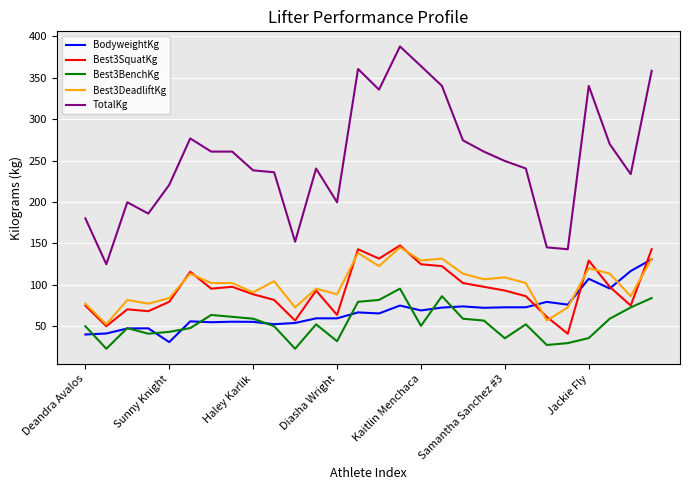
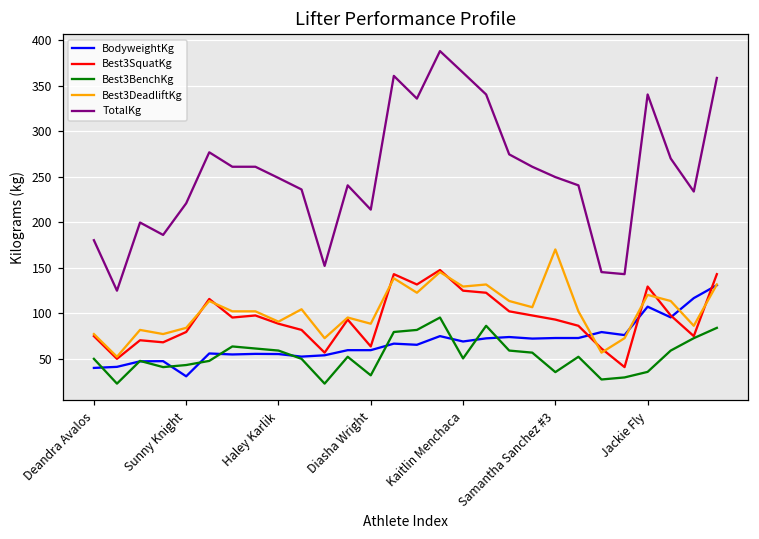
  {
    "BodyweightKg": {
      "Deandra Avalos": 40,
      "Sunny Knight": 30,
      "Haley Karlik": 60,
      "Diasha Wright": 60,
      "Kaitlin Menchaca": 70,
      "Samantha Sanchez #3": 70,
      "Jackie Fly": 110
    },
    "Best3SquatKg": {
      "Sunny Knight": 80,
      "Diasha Wright": 60,
      "Kaitlin Menchaca": 120,
      "Samantha Sanchez #3": 90,
      "Jackie Fly": 130
    },
    "Best3BenchKg": {
      "Deandra Avalos": 50,
      "Sunny Knight": 40,
      "Haley Karlik": 60,
      "Diasha Wright": 30,
      "Kaitlin Menchaca": 50,
      "Samantha Sanchez #3": 40,
      "Jackie Fly": 40
    },
    "Best3DeadliftKg": {
      "Sunny Knight": 80,
      "Diasha Wright": 90,
      "Kaitlin Menchaca": 130,
-     "Samantha Sanchez #3": 110,
+     "Samantha Sanchez #3": 170,
      "Jackie Fly": 120
    },
    "TotalKg": {
      "Deandra Avalos": 180,
      "Sunny Knight": 220,
-     "Haley Karlik": 240,
-     "Diasha Wright": 200,
+     "Haley Karlik": 250,
+     "Diasha Wright": 210,
      "Kaitlin Menchaca": 360,
      "Samantha Sanchez #3": 250,
      "Jackie Fly": 340
    }
  }
